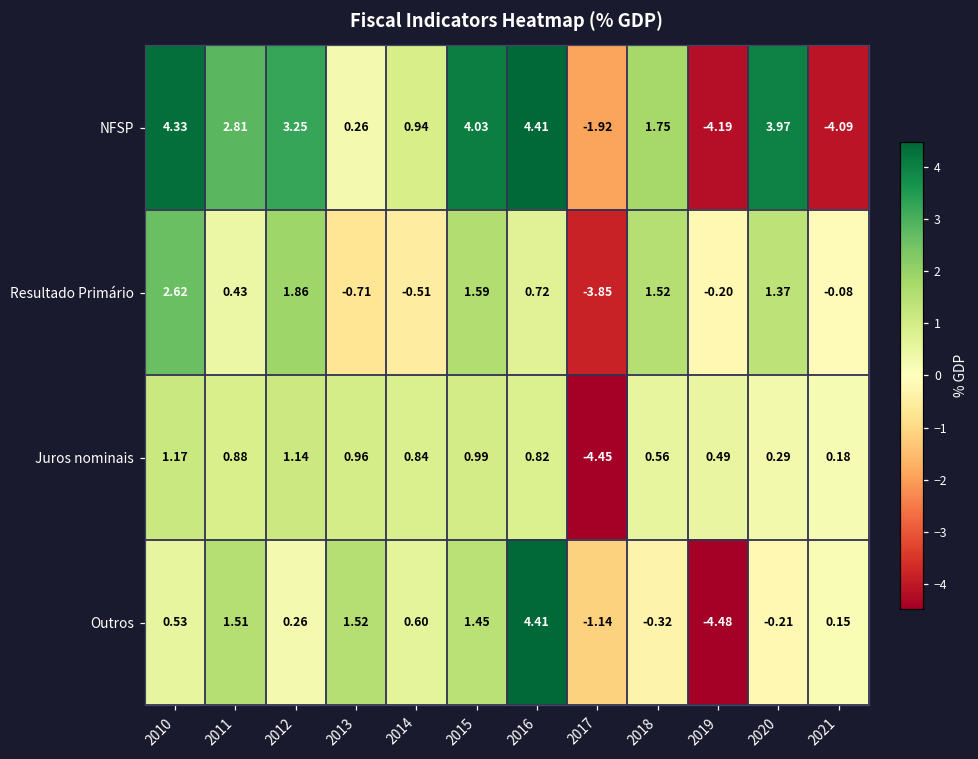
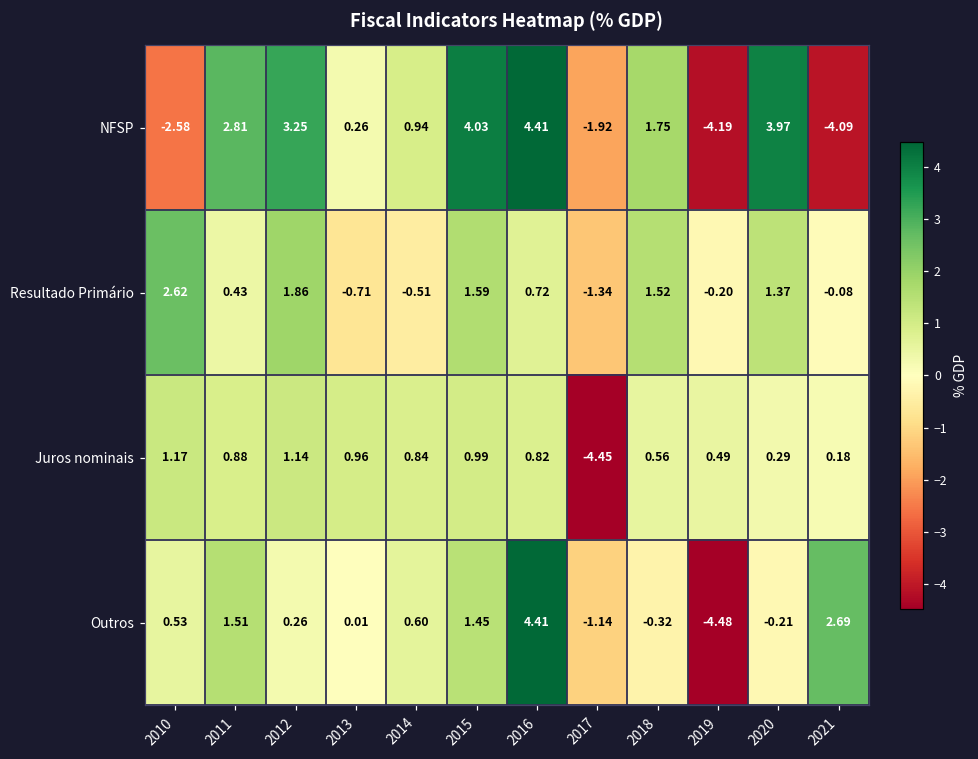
  {
    "NFSP": {
-     "2010": 4.33,
+     "2010": -2.58,
      "2011": 2.81,
      "2012": 3.25,
      "2013": 0.26,
      "2014": 0.94,
      "2015": 4.03,
      "2016": 4.41,
      "2017": -1.92,
      "2018": 1.75,
      "2019": -4.19,
      "2020": 3.97,
      "2021": -4.09
    },
    "Resultado Primário": {
      "2010": 2.62,
      "2011": 0.43,
      "2012": 1.86,
      "2013": -0.71,
      "2014": -0.51,
      "2015": 1.59,
      "2016": 0.72,
-     "2017": -3.85,
+     "2017": -1.34,
      "2018": 1.52,
      "2019": -0.20,
      "2020": 1.37,
      "2021": -0.08
    },
    "Juros nominais": {
      "2010": 1.17,
      "2011": 0.88,
      "2012": 1.14,
      "2013": 0.96,
      "2014": 0.84,
      "2015": 0.99,
      "2016": 0.82,
      "2017": -4.45,
      "2018": 0.56,
      "2019": 0.49,
      "2020": 0.29,
      "2021": 0.18
    },
    "Outros": {
      "2010": 0.53,
      "2011": 1.51,
      "2012": 0.26,
-     "2013": 1.52,
+     "2013": 0.01,
      "2014": 0.60,
      "2015": 1.45,
      "2016": 4.41,
      "2017": -1.14,
      "2018": -0.32,
      "2019": -4.48,
      "2020": -0.21,
-     "2021": 0.15
+     "2021": 2.69
    }
  }
